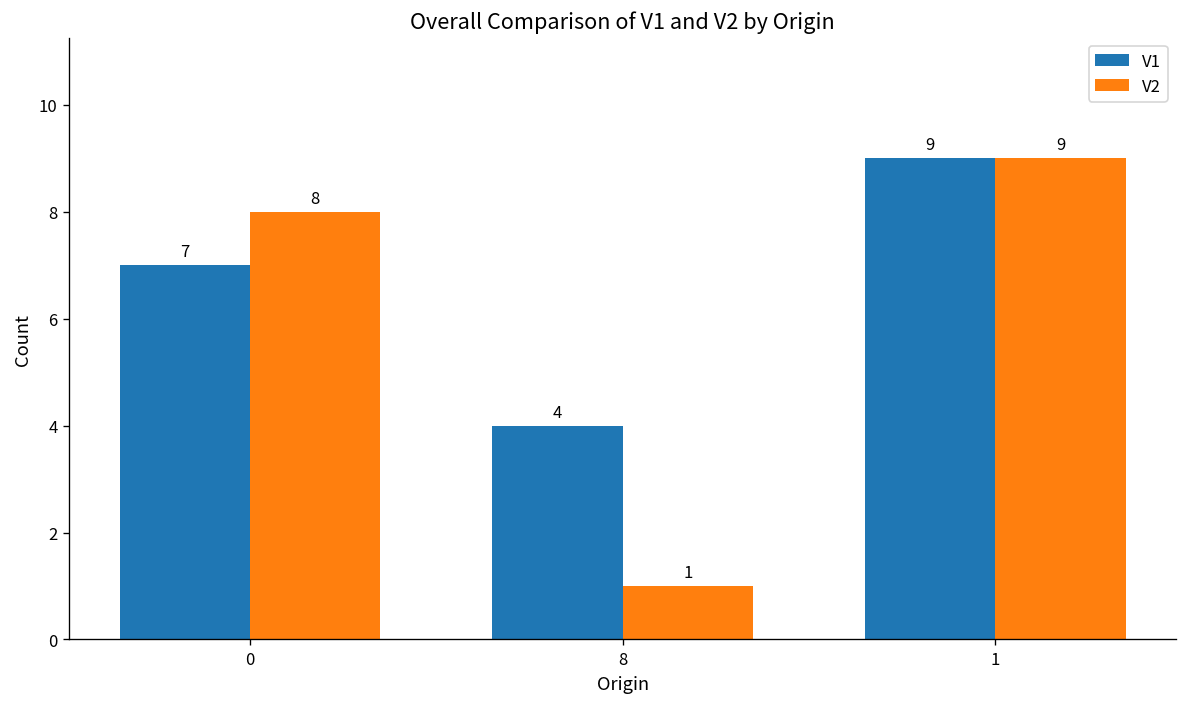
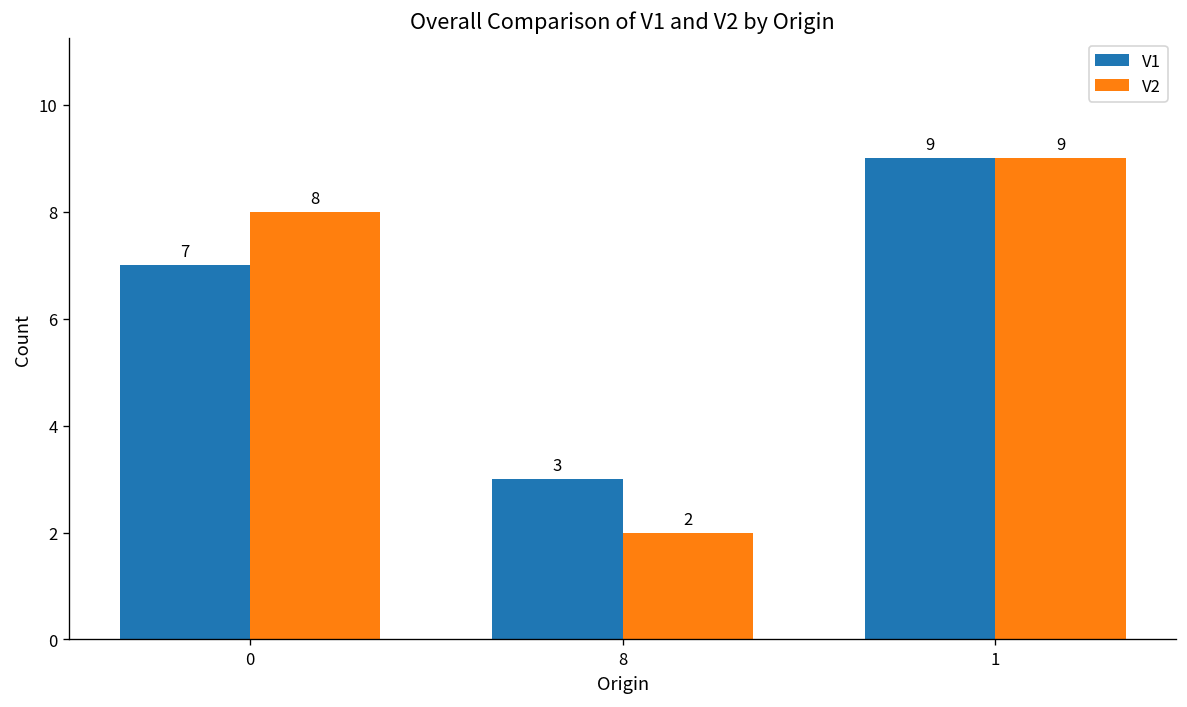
  {
    "V1": {
      "0": 7,
-     "8": 4,
+     "8": 3,
      "1": 9
    },
    "V2": {
      "0": 8,
-     "8": 1,
+     "8": 2,
      "1": 9
    }
  }
